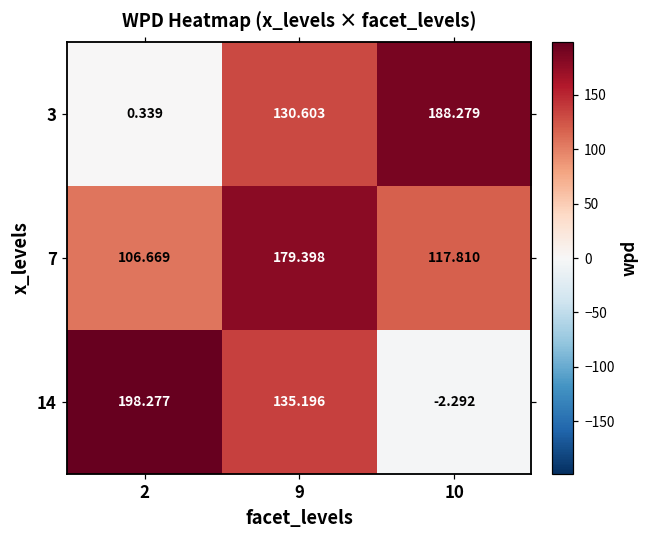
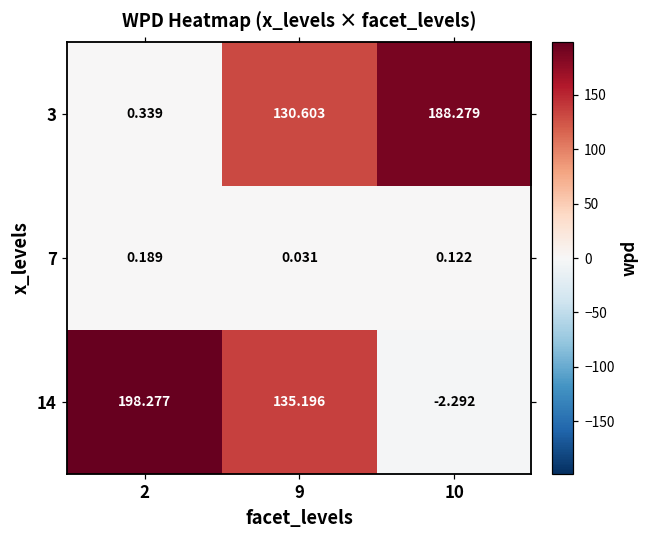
  {
    "3": {
      "2": 0.339,
      "9": 130.603,
      "10": 188.279
    },
    "7": {
-     "2": 106.669,
-     "9": 179.398,
-     "10": 117.810
+     "2": 0.189,
+     "9": 0.031,
+     "10": 0.122
    },
    "14": {
      "2": 198.277,
      "9": 135.196,
      "10": -2.292
    }
  }
